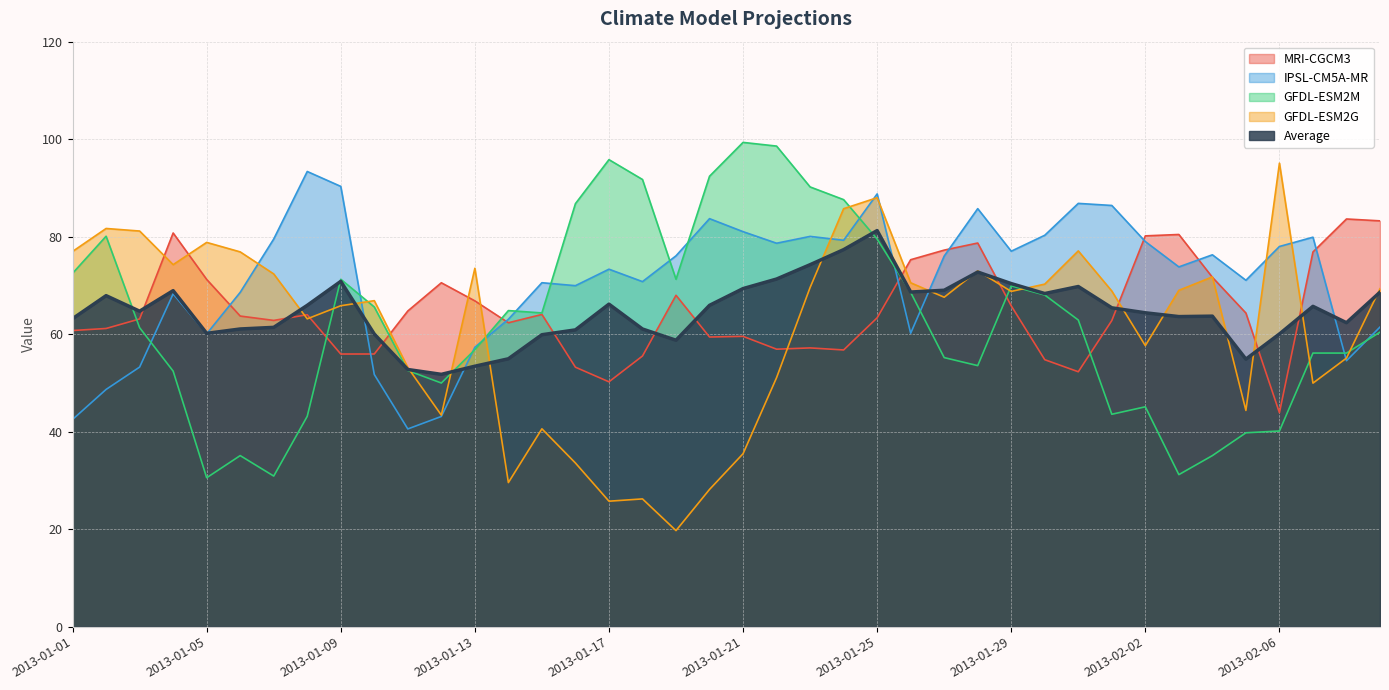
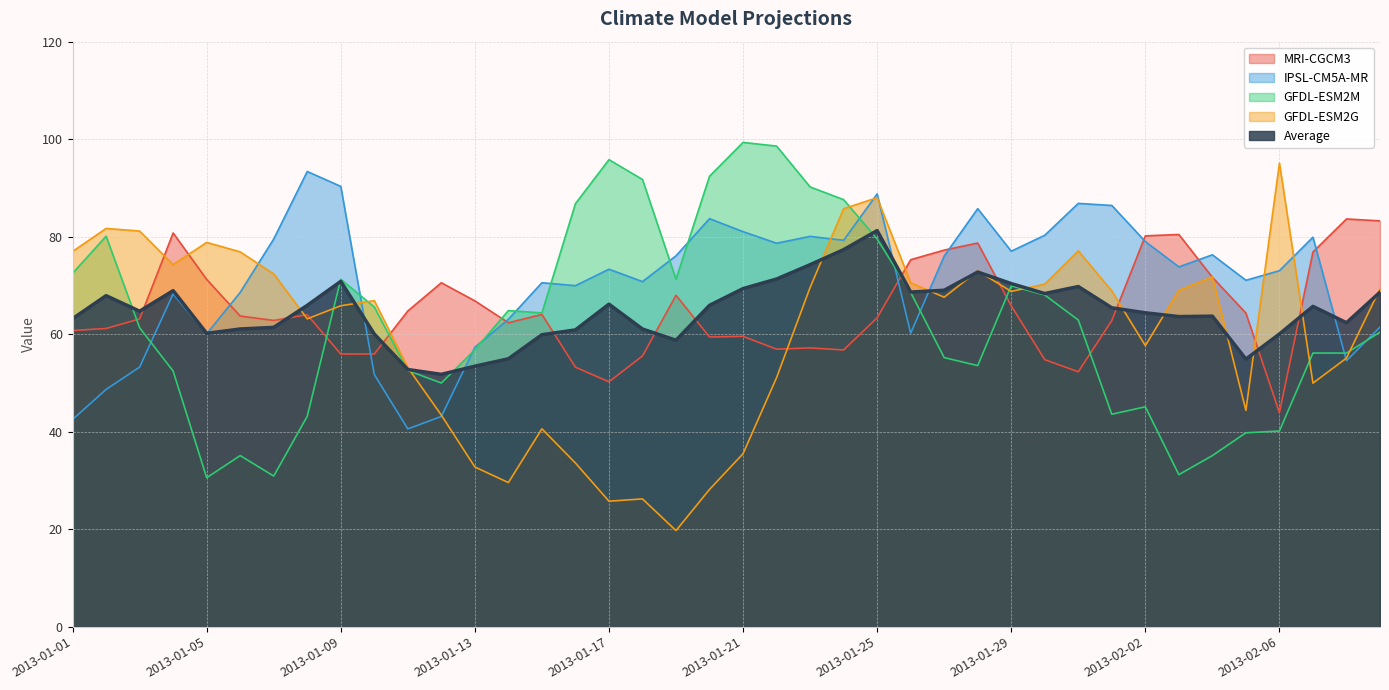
  {
    "MRI-CGCM3": {
      "2013-01-01": 61,
      "2013-01-05": 71,
      "2013-01-09": 56,
      "2013-01-13": 67,
      "2013-01-17": 50,
      "2013-01-21": 60,
      "2013-01-25": 63,
      "2013-01-29": 66,
      "2013-02-02": 80,
      "2013-02-06": 44
    },
    "IPSL-CM5A-MR": {
      "2013-01-01": 43,
      "2013-01-09": 90,
      "2013-01-17": 73,
      "2013-01-21": 81,
      "2013-01-25": 89,
      "2013-01-29": 77,
      "2013-02-02": 79,
-     "2013-02-06": 78
+     "2013-02-06": 73
    },
    "GFDL-ESM2M": {
      "2013-01-01": 72,
      "2013-01-05": 31,
      "2013-01-17": 96,
      "2013-01-21": 99,
      "2013-01-25": 80,
      "2013-02-02": 45,
      "2013-02-06": 40
    },
    "GFDL-ESM2G": {
      "2013-01-01": 77,
      "2013-01-05": 79,
      "2013-01-09": 66,
-     "2013-01-13": 74,
+     "2013-01-13": 33,
      "2013-01-17": 26,
      "2013-01-21": 35,
      "2013-01-25": 88,
      "2013-01-29": 69,
      "2013-02-02": 58,
      "2013-02-06": 95
    },
    "Average": {
      "2013-01-01": 63,
      "2013-01-13": 53,
      "2013-01-17": 66,
      "2013-01-21": 69,
      "2013-01-25": 81,
      "2013-02-02": 64,
      "2013-02-06": 60
    }
  }
